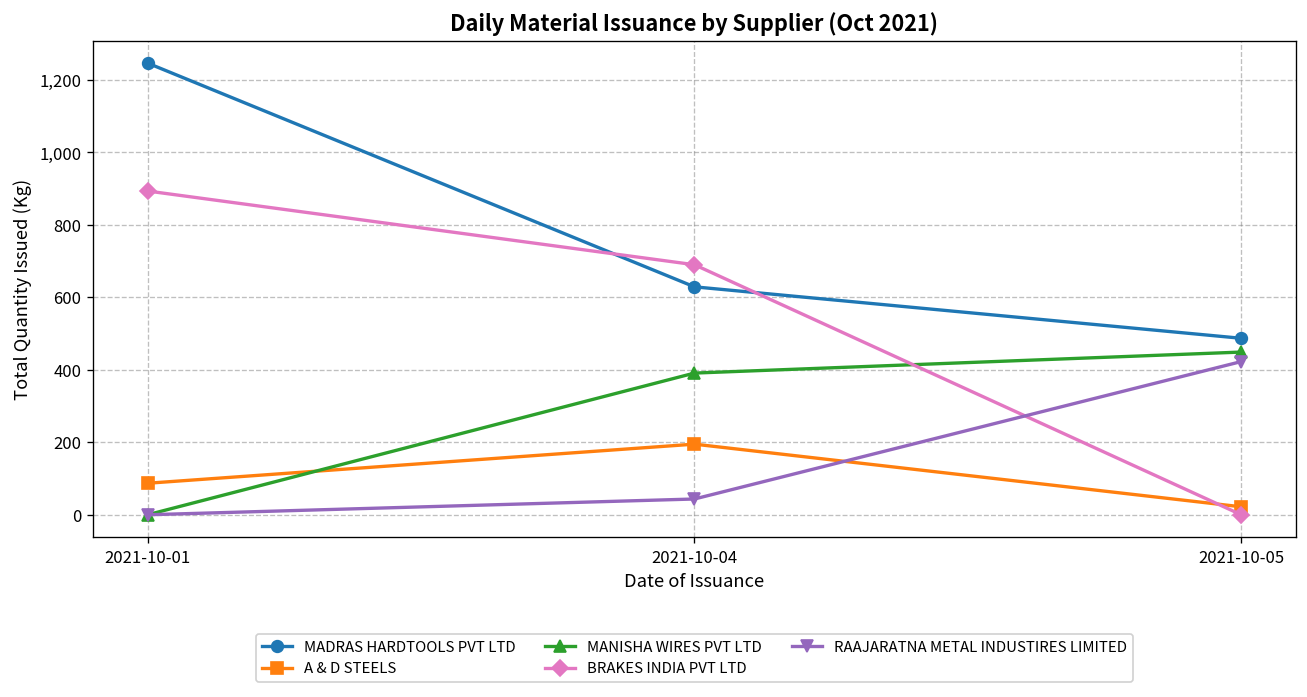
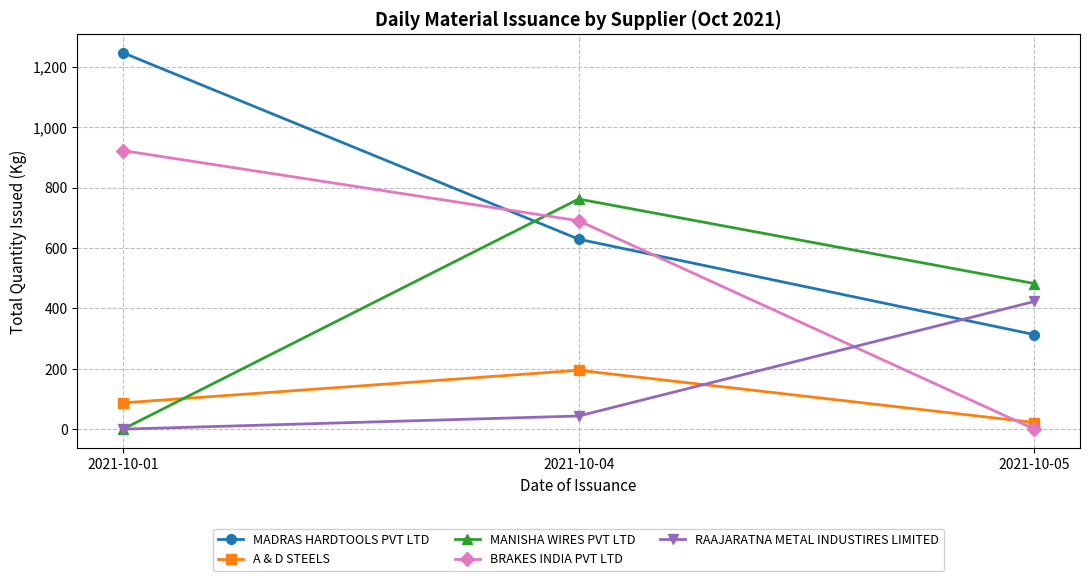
  {
    "MADRAS HARDTOOLS PVT LTD": {
      "2021-10-01": "1,250",
      "2021-10-04": "630",
-     "2021-10-05": "490"
+     "2021-10-05": "310"
    },
    "A & D STEELS": {
      "2021-10-01": "90",
      "2021-10-04": "190",
      "2021-10-05": "20"
    },
    "MANISHA WIRES PVT LTD": {
-     "2021-10-04": "390",
-     "2021-10-05": "450"
+     "2021-10-04": "760",
+     "2021-10-05": "480"
    },
    "BRAKES INDIA PVT LTD": {
-     "2021-10-01": "890",
+     "2021-10-01": "920",
      "2021-10-04": "690",
      "2021-10-05": "0"
    },
    "RAAJARATNA METAL INDUSTIRES LIMITED": {
      "2021-10-04": "40",
      "2021-10-05": "420"
    }
  }
